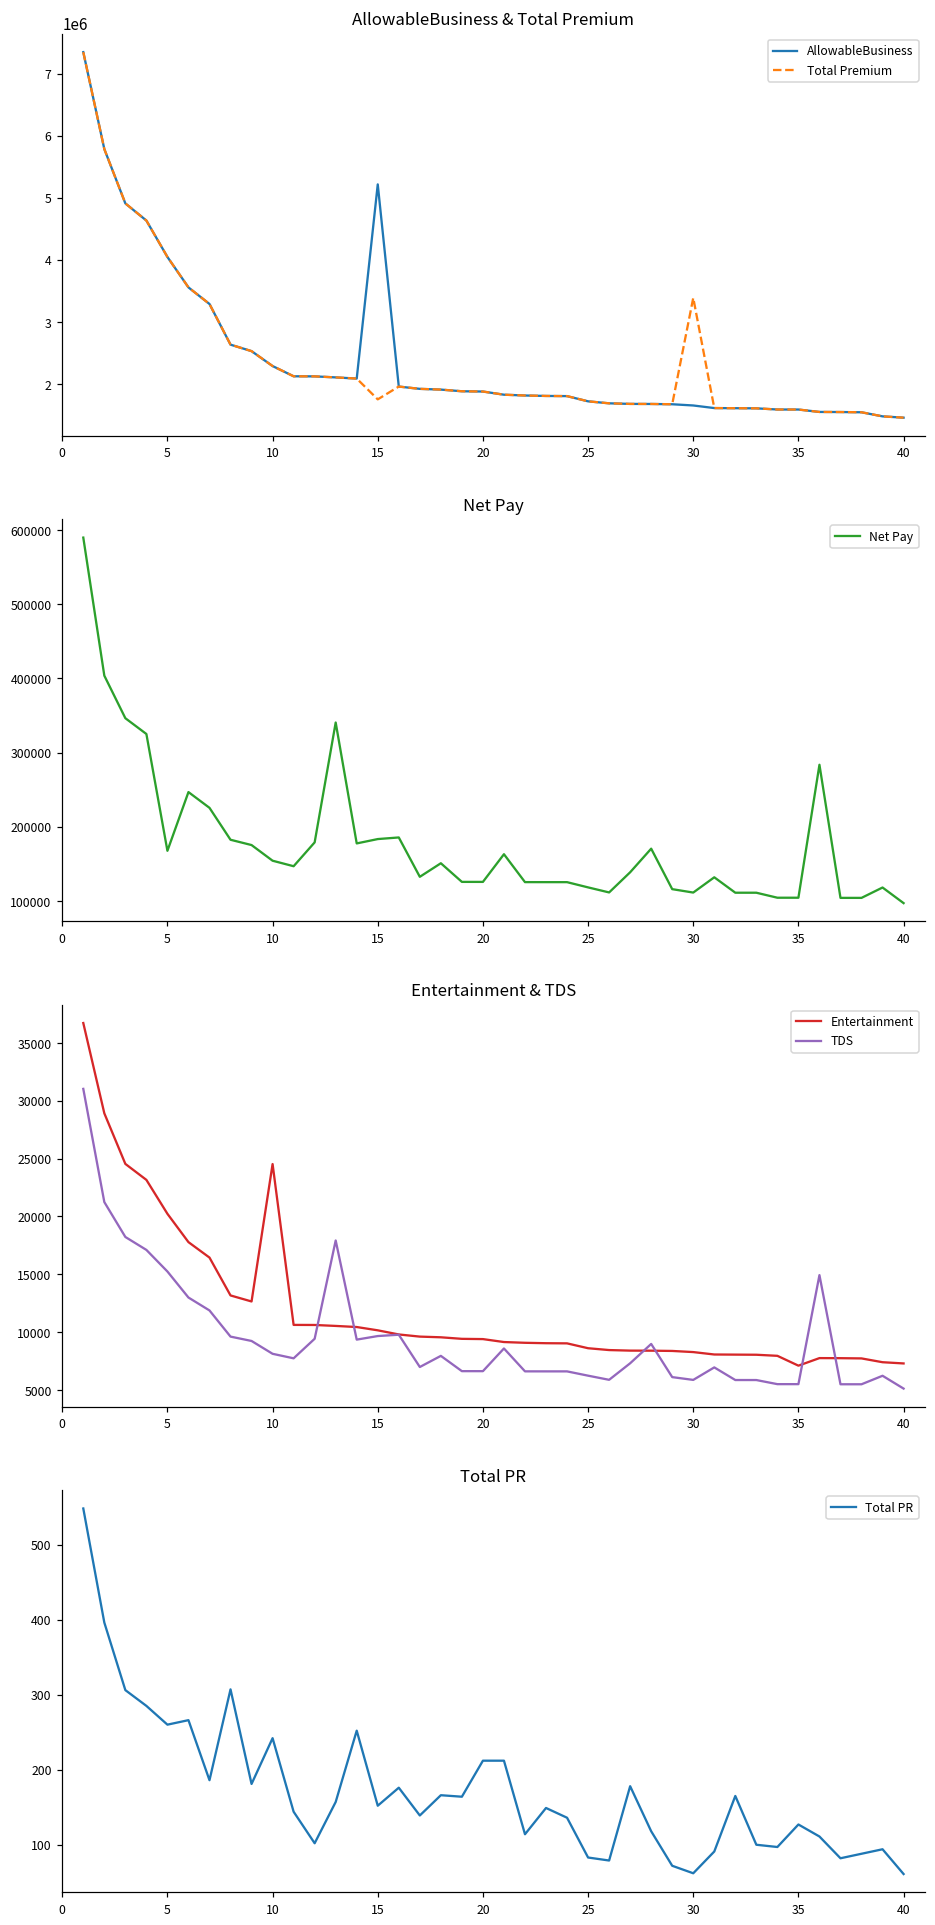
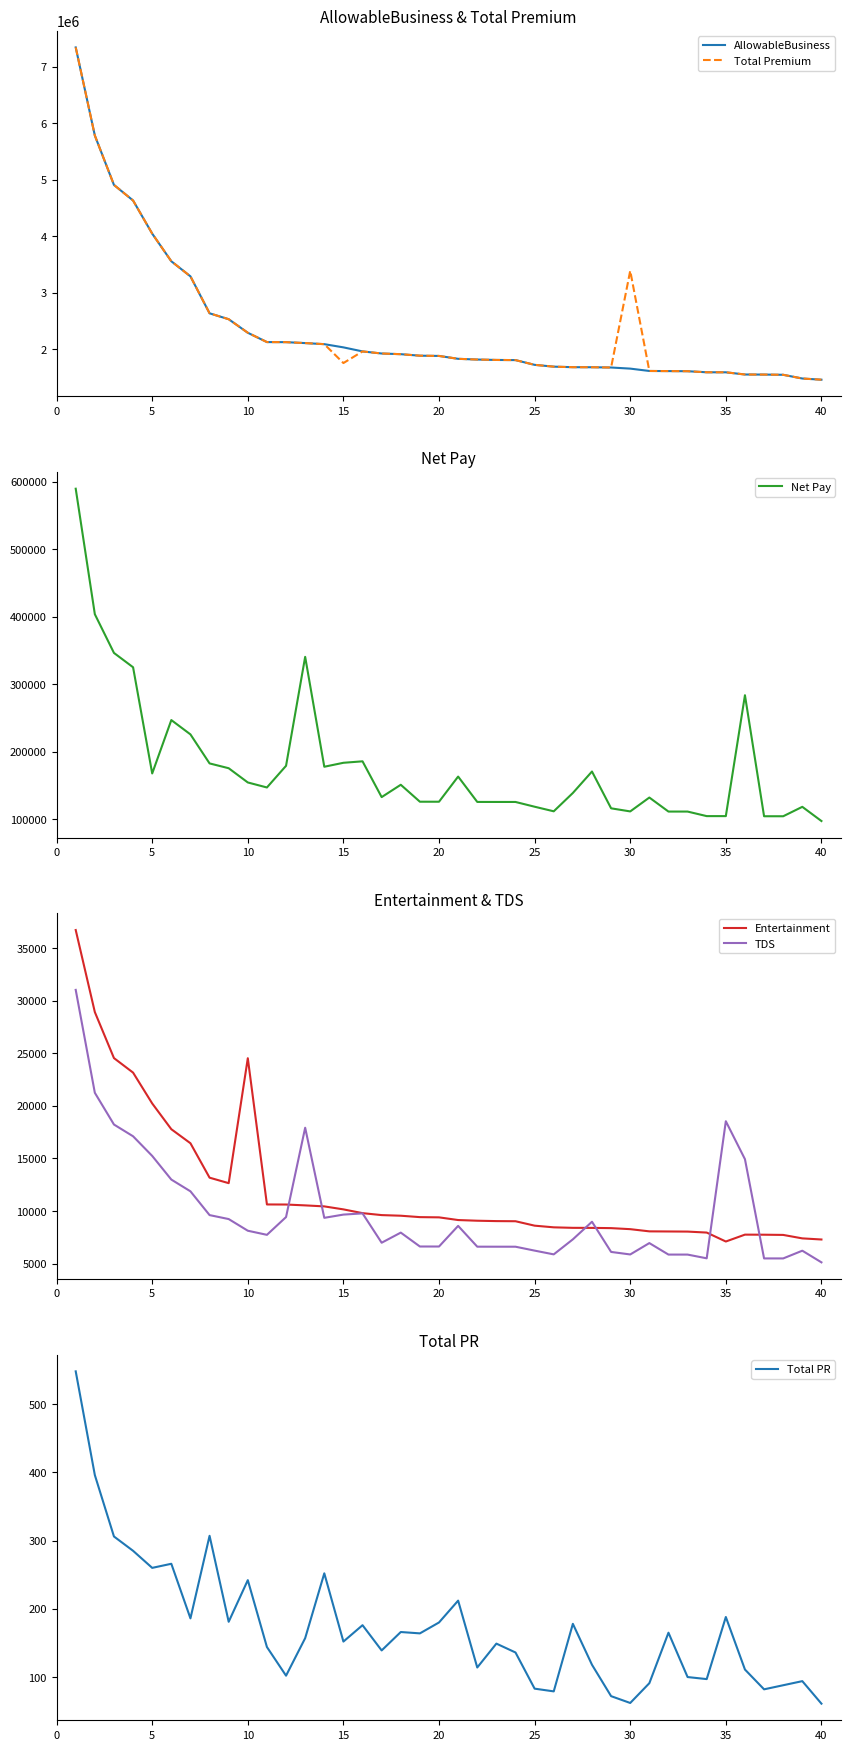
  {
    "AllowableBusiness & Total Premium": {
      "AllowableBusiness": {
-       "15": 5200000,
+       "15": 2000000,
        "30": 1700000
      },
      "Total Premium": {
        "15": 1800000,
        "30": 3400000
      }
    },
    "Net Pay": {
      "5": 170000,
      "10": 150000,
      "15": 180000,
      "20": 130000,
      "25": 120000,
      "30": 110000,
      "35": 100000,
      "40": 100000
    },
    "Entertainment & TDS": {
      "Entertainment": {
        "5": 20200,
        "10": 24500,
        "15": 10200,
        "20": 9400,
        "25": 8600,
        "30": 8300,
        "35": 7100,
        "40": 7300
      },
      "TDS": {
        "5": 15200,
        "10": 8100,
        "15": 9700,
        "20": 6600,
        "25": 6200,
        "30": 5900,
-       "35": 5500,
+       "35": 18500,
        "40": 5100
      }
    },
    "Total PR": {
      "5": 260,
      "10": 240,
      "15": 150,
-     "20": 210,
+     "20": 180,
      "25": 80,
      "30": 60,
-     "35": 130,
+     "35": 190,
      "40": 60
    }
  }
